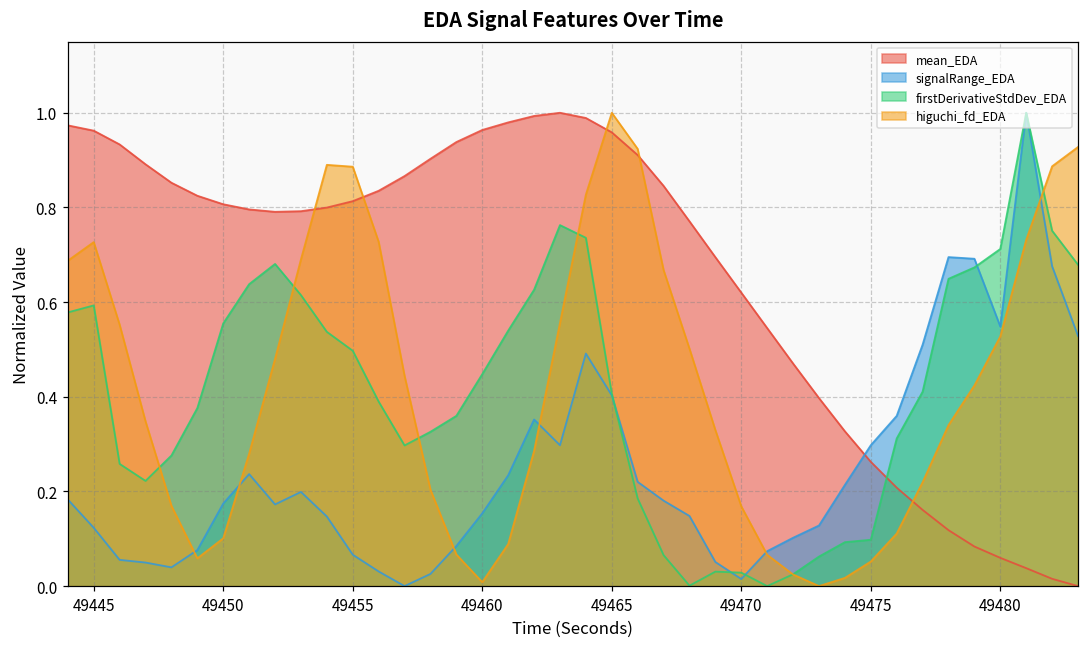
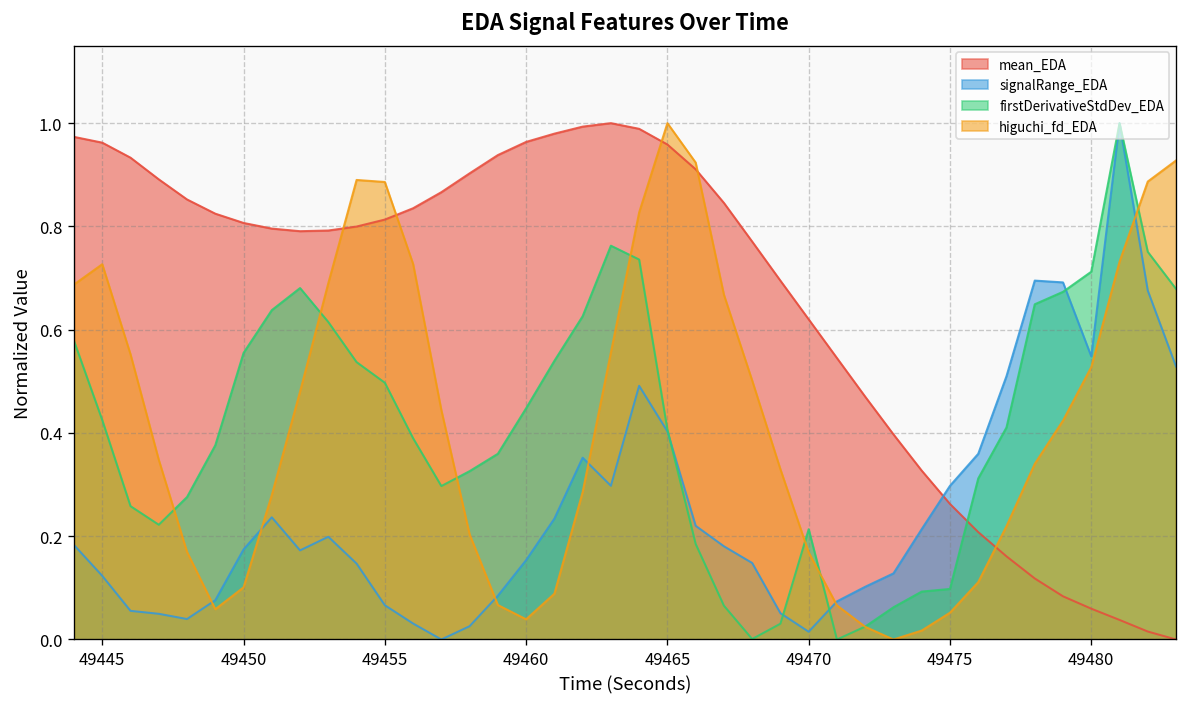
  {
    "mean_EDA": {
      "49445": 0.96,
      "49450": 0.81,
      "49455": 0.81,
      "49460": 0.96,
      "49465": 0.96,
      "49470": 0.62,
      "49475": 0.26,
      "49480": 0.06
    },
    "signalRange_EDA": {
      "49445": 0.12,
      "49450": 0.17,
      "49455": 0.07,
      "49460": 0.15,
      "49470": 0.01,
      "49475": 0.30,
      "49480": 0.55
    },
    "firstDerivativeStdDev_EDA": {
-     "49445": 0.59,
+     "49445": 0.42,
      "49450": 0.56,
      "49455": 0.50,
      "49460": 0.45,
-     "49470": 0.03,
+     "49470": 0.21,
      "49475": 0.10,
      "49480": 0.71
    },
    "higuchi_fd_EDA": {
      "49445": 0.73,
      "49450": 0.10,
      "49455": 0.89,
-     "49460": 0.01,
+     "49460": 0.04,
      "49465": 1.00,
      "49470": 0.17,
      "49475": 0.05,
      "49480": 0.53
    }
  }
